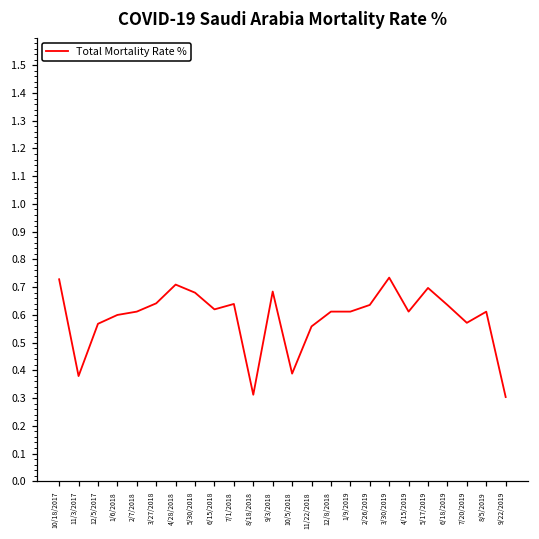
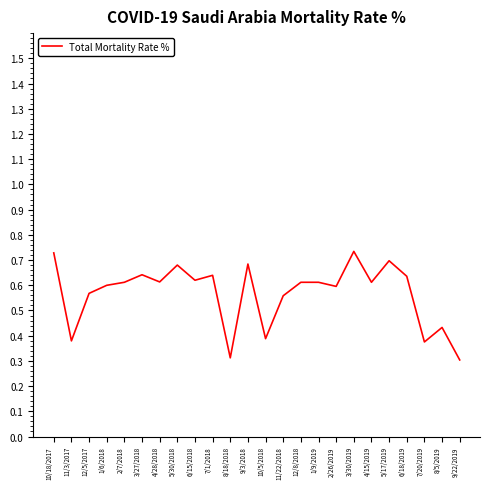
  {
    "10/18/2017": 0.73,
    "11/3/2017": 0.38,
    "12/5/2017": 0.57,
    "1/6/2018": 0.60,
    "2/7/2018": 0.61,
    "3/27/2018": 0.64,
-   "4/28/2018": 0.71,
+   "4/28/2018": 0.61,
    "5/30/2018": 0.68,
    "6/15/2018": 0.62,
    "7/1/2018": 0.64,
    "8/18/2018": 0.31,
    "9/3/2018": 0.68,
    "10/5/2018": 0.39,
    "11/22/2018": 0.56,
    "12/8/2018": 0.61,
    "1/9/2019": 0.61,
-   "2/26/2019": 0.64,
+   "2/26/2019": 0.60,
    "3/30/2019": 0.73,
    "4/15/2019": 0.61,
    "5/17/2019": 0.70,
    "6/18/2019": 0.64,
-   "7/20/2019": 0.57,
-   "8/5/2019": 0.61,
+   "7/20/2019": 0.38,
+   "8/5/2019": 0.43,
    "9/22/2019": 0.30
  }
